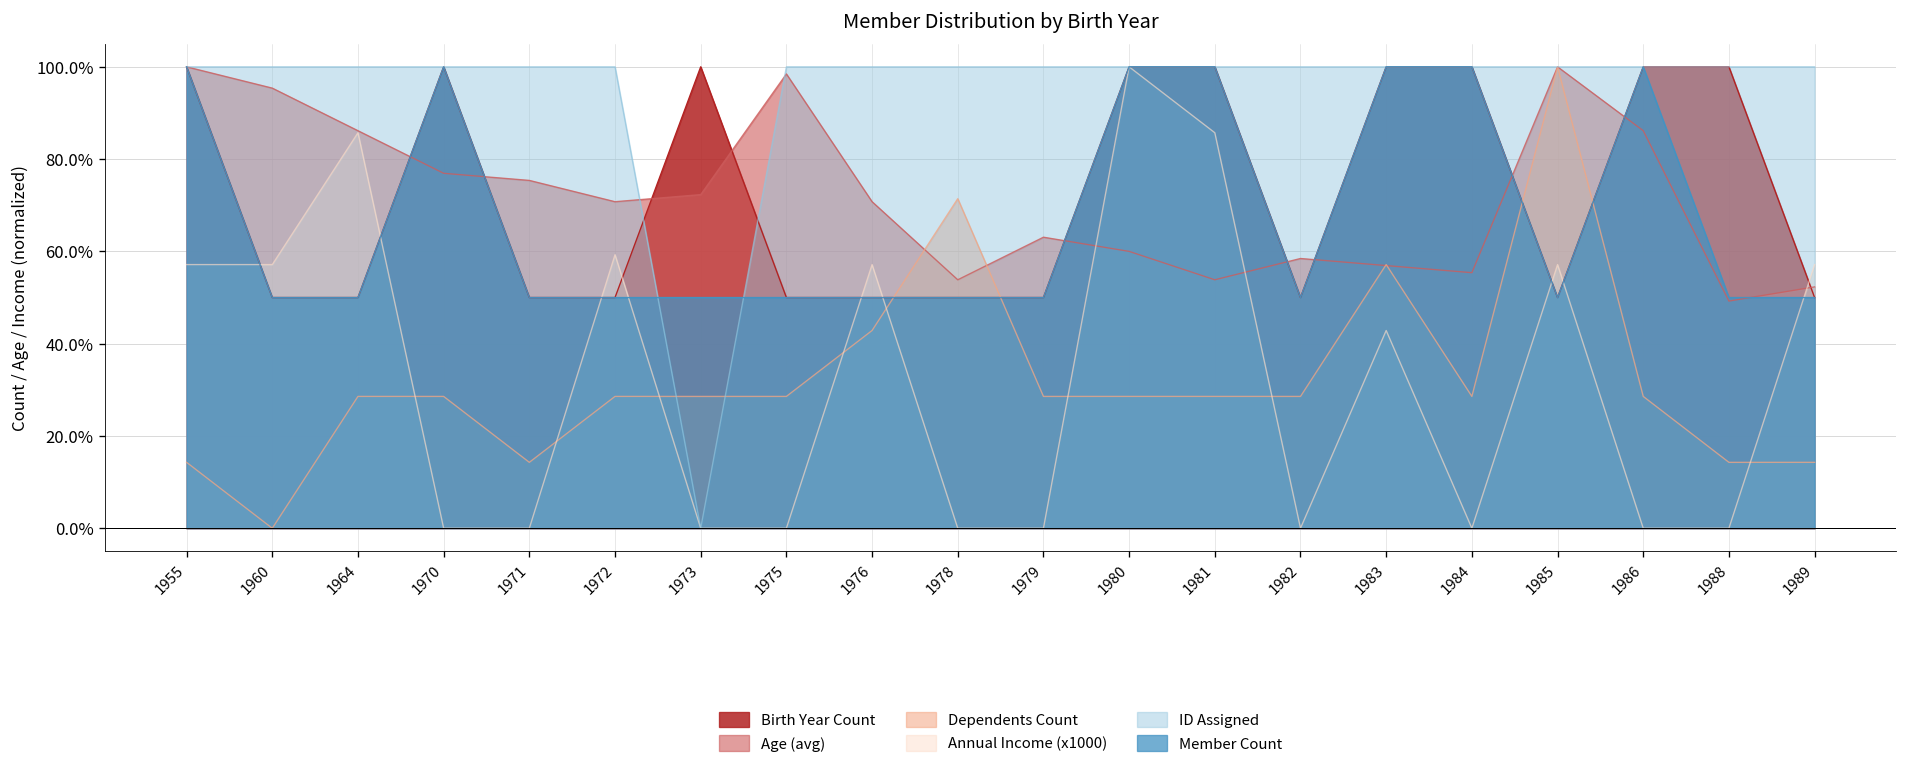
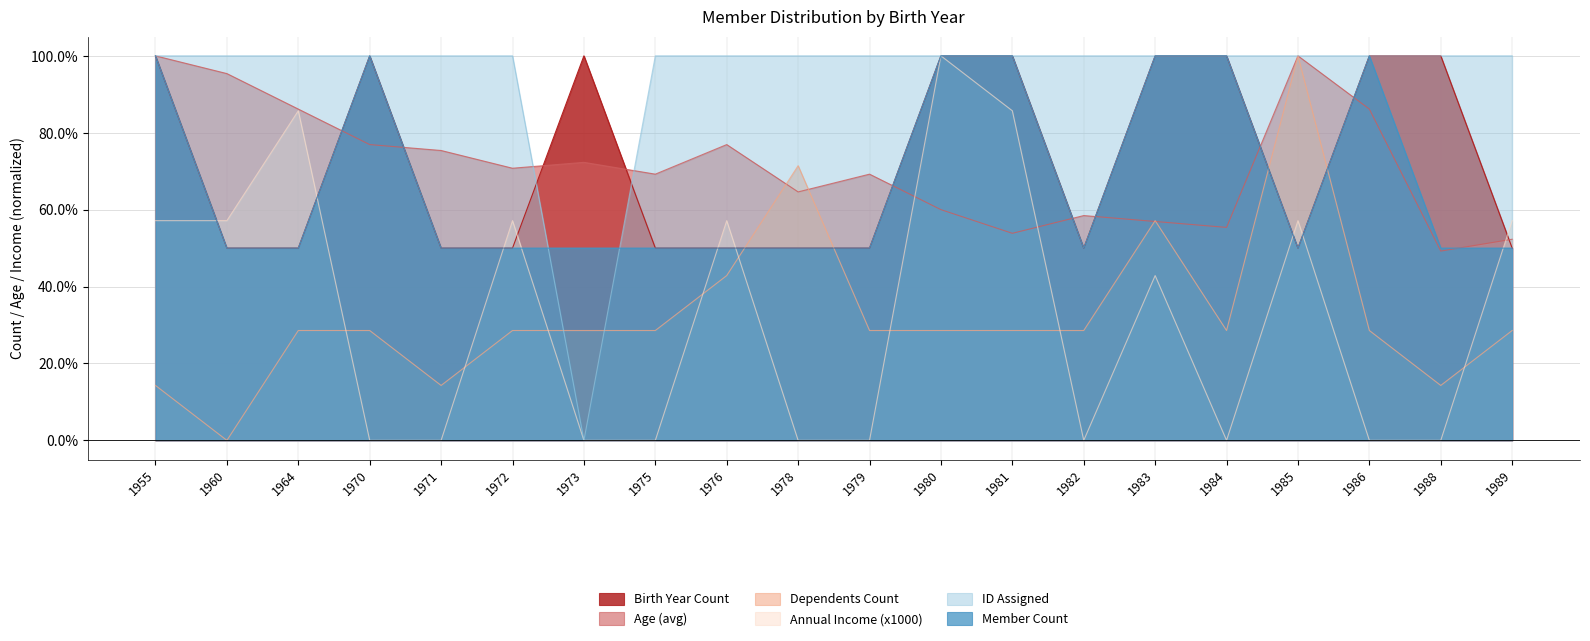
  {
    "Birth Year Count": {
      "1973": "100%"
    },
    "Age (avg)": {
      "1960": "95%",
      "1970": "77%",
      "1971": "75%",
      "1972": "71%",
      "1973": "72%",
-     "1975": "98%",
-     "1976": "71%",
-     "1978": "54%",
-     "1979": "63%",
+     "1975": "69%",
+     "1976": "77%",
+     "1978": "65%",
+     "1979": "69%",
      "1980": "60%",
      "1981": "54%",
      "1982": "58%",
      "1984": "55%",
      "1986": "86%",
      "1988": "49%",
      "1989": "52%"
    },
    "Dependents Count": {
      "1955": "14%",
      "1960": "0%",
      "1964": "29%",
      "1970": "29%",
      "1971": "14%",
      "1972": "29%",
      "1973": "29%",
      "1975": "29%",
      "1976": "43%",
      "1978": "71%",
      "1979": "29%",
      "1980": "29%",
      "1981": "29%",
      "1982": "29%",
      "1984": "29%",
      "1986": "29%",
      "1988": "14%",
-     "1989": "14%"
+     "1989": "29%"
    },
    "Annual Income (x1000)": {
      "1955": "57%",
      "1960": "57%",
      "1970": "0%",
      "1971": "0%",
-     "1972": "59%",
+     "1972": "57%",
      "1975": "0%",
      "1976": "57%",
      "1978": "0%",
      "1979": "0%",
      "1981": "86%",
      "1982": "0%",
      "1983": "43%",
      "1984": "0%",
      "1985": "57%",
      "1986": "0%",
      "1988": "0%",
      "1989": "57%"
    },
    "ID Assigned": {
      "1960": "100%",
      "1964": "100%",
      "1971": "100%",
      "1972": "100%",
      "1975": "100%",
      "1976": "100%",
      "1978": "100%",
      "1979": "100%",
      "1982": "100%",
      "1989": "100%"
    },
    "Member Count": {
      "1973": "50%",
      "1988": "50%"
    }
  }
